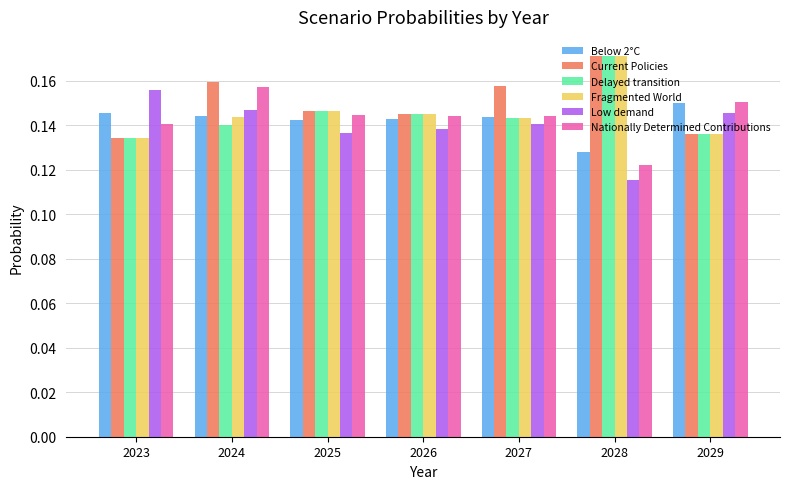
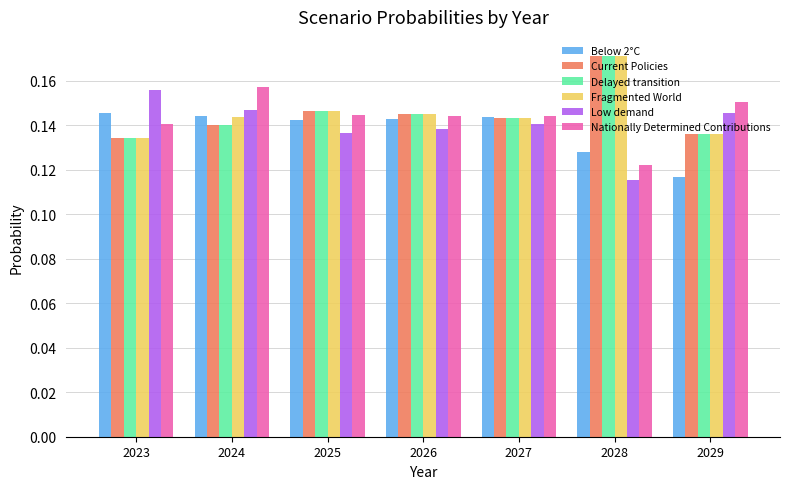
  {
    "Below 2°C": {
      "2023": 0.145,
      "2024": 0.144,
      "2025": 0.142,
      "2026": 0.143,
      "2027": 0.144,
      "2028": 0.128,
-     "2029": 0.150
+     "2029": 0.117
    },
    "Current Policies": {
      "2023": 0.134,
-     "2024": 0.159,
+     "2024": 0.140,
      "2025": 0.147,
      "2026": 0.145,
-     "2027": 0.158,
+     "2027": 0.143,
      "2028": 0.171,
      "2029": 0.136
    },
    "Delayed transition": {
      "2023": 0.134,
      "2024": 0.140,
      "2025": 0.147,
      "2026": 0.145,
      "2027": 0.143,
      "2028": 0.171,
      "2029": 0.136
    },
    "Fragmented World": {
      "2023": 0.134,
      "2024": 0.144,
      "2025": 0.147,
      "2026": 0.145,
      "2027": 0.143,
      "2028": 0.171,
      "2029": 0.136
    },
    "Low demand": {
      "2023": 0.156,
      "2024": 0.147,
      "2025": 0.137,
      "2026": 0.138,
      "2027": 0.141,
      "2028": 0.115,
      "2029": 0.146
    },
    "Nationally Determined Contributions": {
      "2023": 0.140,
      "2024": 0.157,
      "2025": 0.144,
      "2026": 0.144,
      "2027": 0.144,
      "2028": 0.122,
      "2029": 0.150
    }
  }
